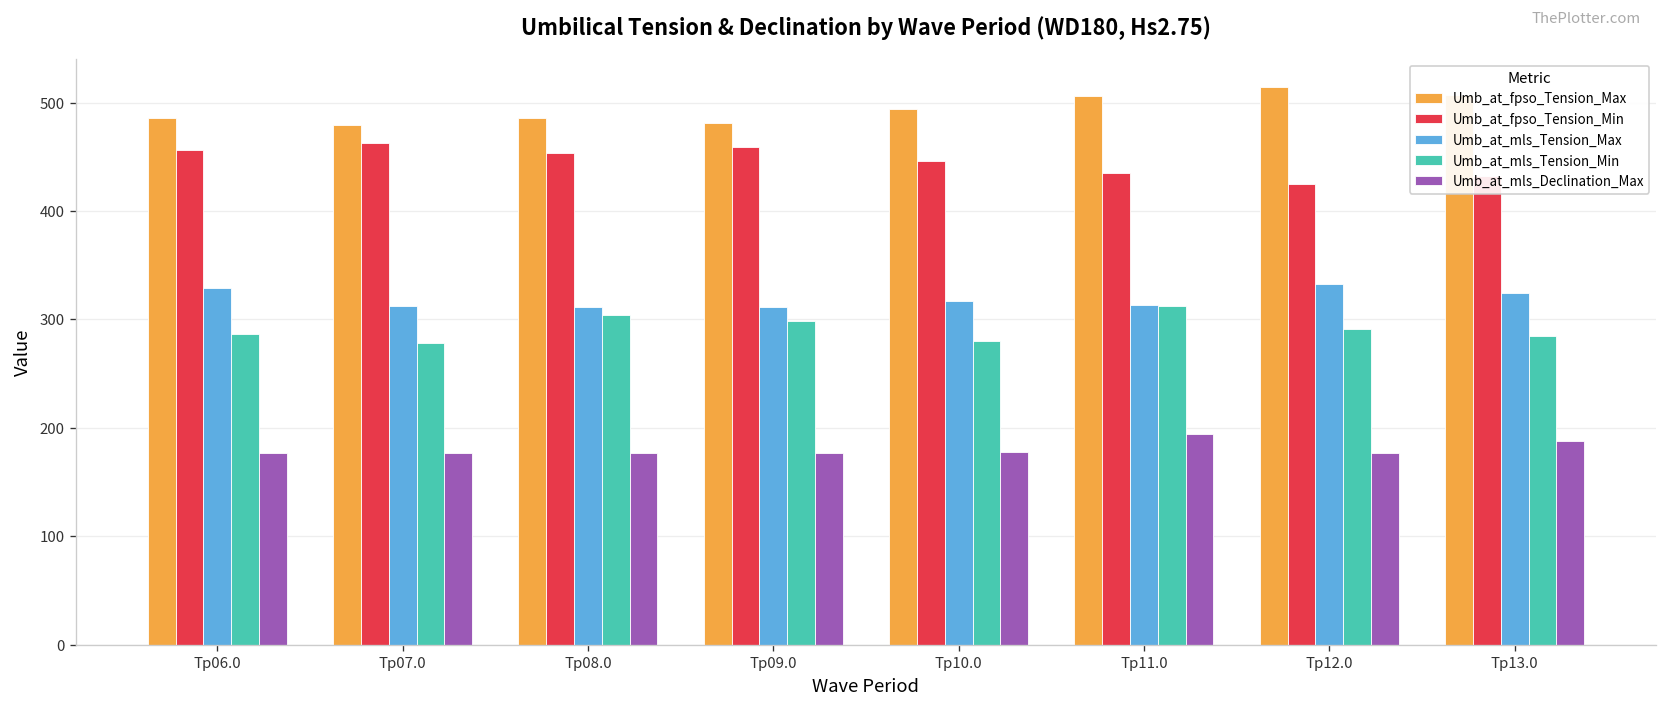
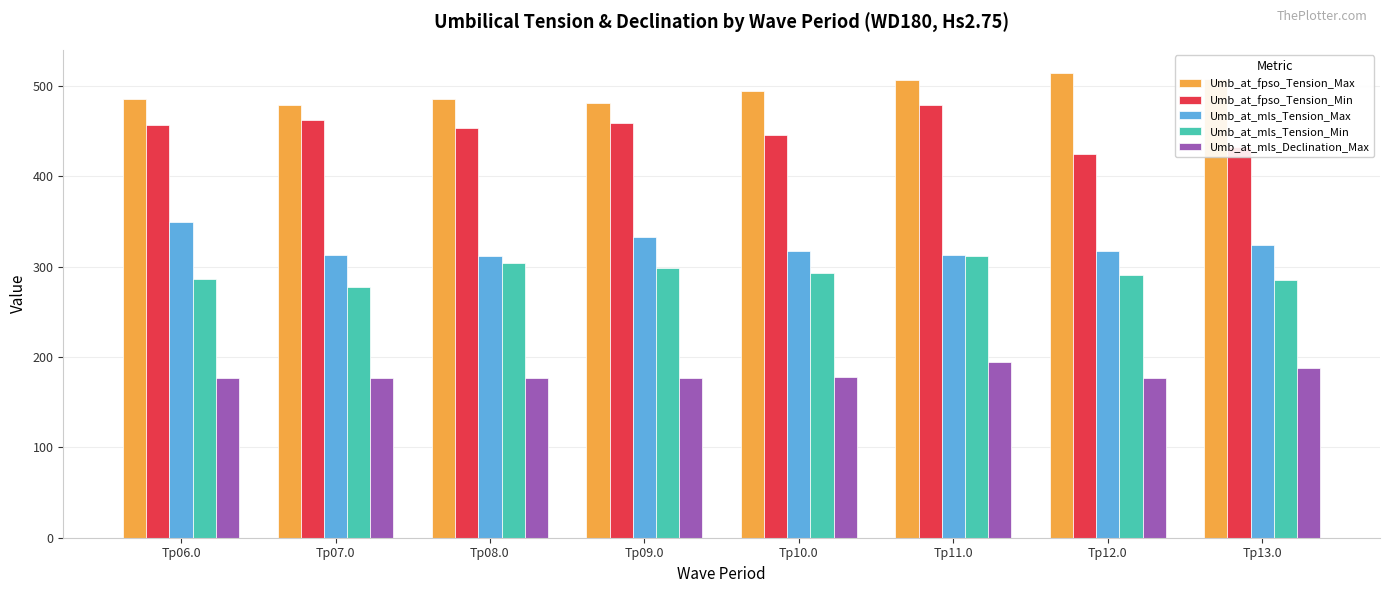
  {
    "Umb_at_fpso_Tension_Max": {
      "Tp06.0": 490,
      "Tp07.0": 480,
      "Tp08.0": 490,
      "Tp09.0": 480,
      "Tp10.0": 490,
      "Tp11.0": 510,
      "Tp12.0": 510
    },
    "Umb_at_fpso_Tension_Min": {
      "Tp06.0": 460,
      "Tp07.0": 460,
      "Tp08.0": 450,
      "Tp09.0": 460,
      "Tp10.0": 450,
-     "Tp11.0": 440,
+     "Tp11.0": 480,
      "Tp12.0": 430
    },
    "Umb_at_mls_Tension_Max": {
-     "Tp06.0": 330,
+     "Tp06.0": 350,
      "Tp07.0": 310,
      "Tp08.0": 310,
-     "Tp09.0": 310,
+     "Tp09.0": 330,
      "Tp10.0": 320,
      "Tp11.0": 310,
-     "Tp12.0": 330,
+     "Tp12.0": 320,
      "Tp13.0": 320
    },
    "Umb_at_mls_Tension_Min": {
      "Tp06.0": 290,
      "Tp07.0": 280,
      "Tp08.0": 300,
      "Tp09.0": 300,
-     "Tp10.0": 280,
+     "Tp10.0": 290,
      "Tp11.0": 310,
      "Tp12.0": 290,
      "Tp13.0": 290
    },
    "Umb_at_mls_Declination_Max": {
      "Tp06.0": 180,
      "Tp07.0": 180,
      "Tp08.0": 180,
      "Tp09.0": 180,
      "Tp10.0": 180,
      "Tp11.0": 190,
      "Tp12.0": 180,
      "Tp13.0": 190
    }
  }
